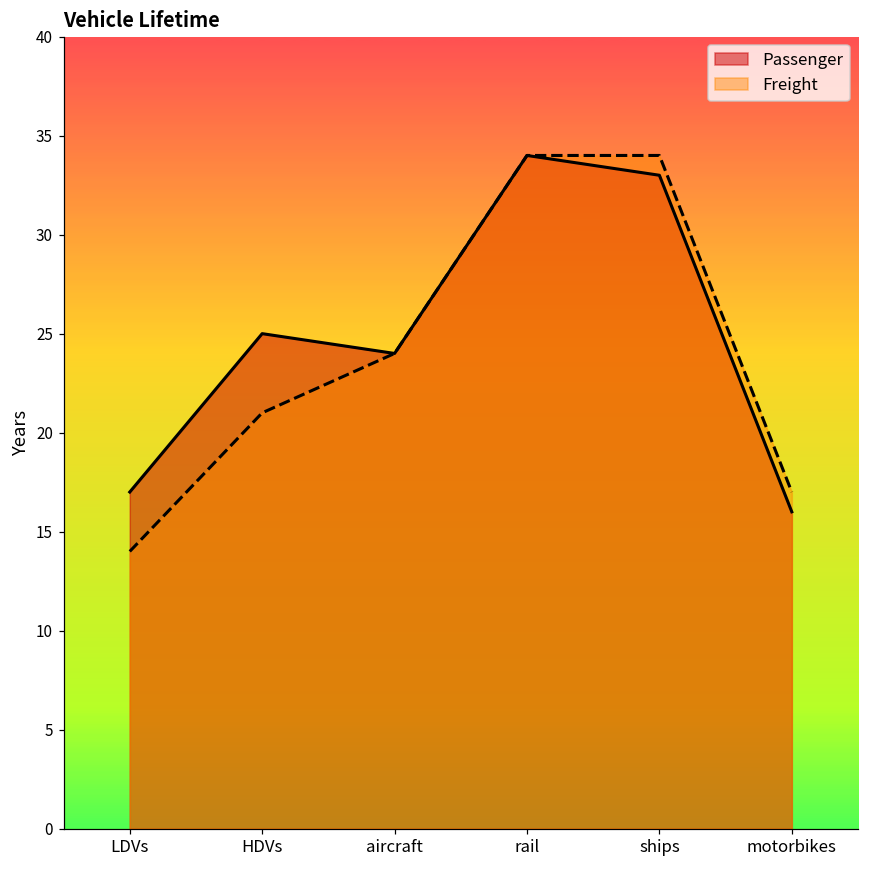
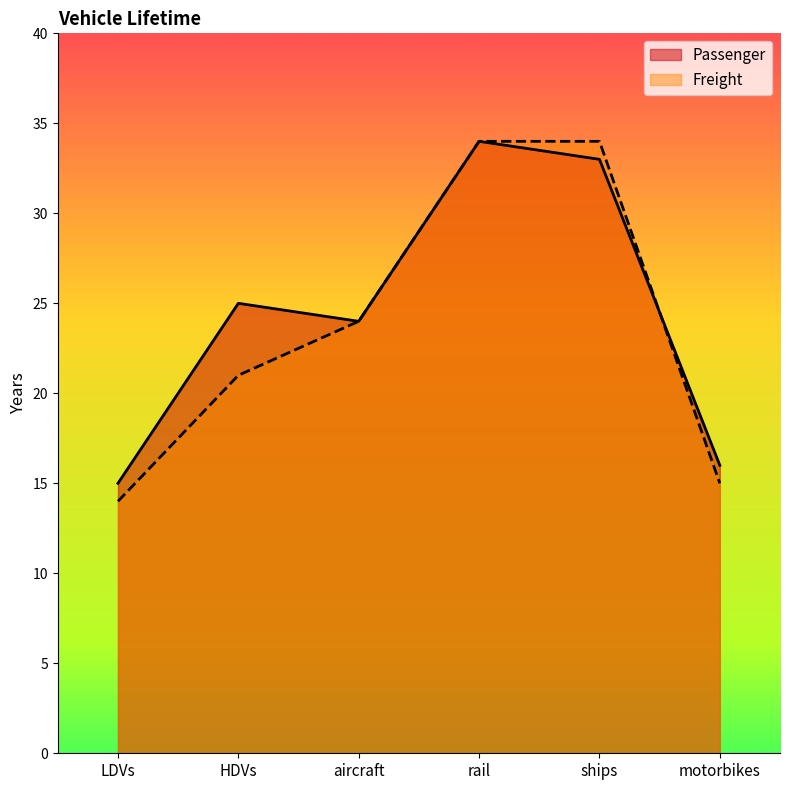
  {
    "Passenger": {
-     "LDVs": 17,
+     "LDVs": 15,
      "HDVs": 25,
      "ships": 33,
      "motorbikes": 16
    },
    "Freight": {
      "LDVs": 14,
      "HDVs": 21,
      "ships": 34,
-     "motorbikes": 17
+     "motorbikes": 15
    }
  }
